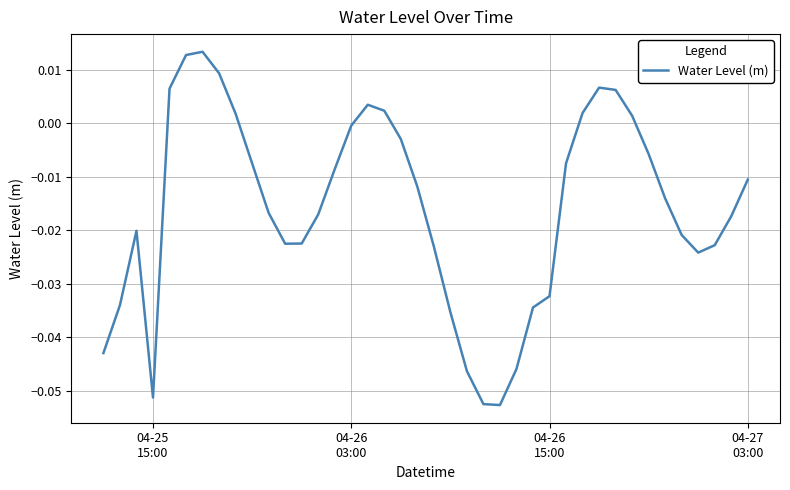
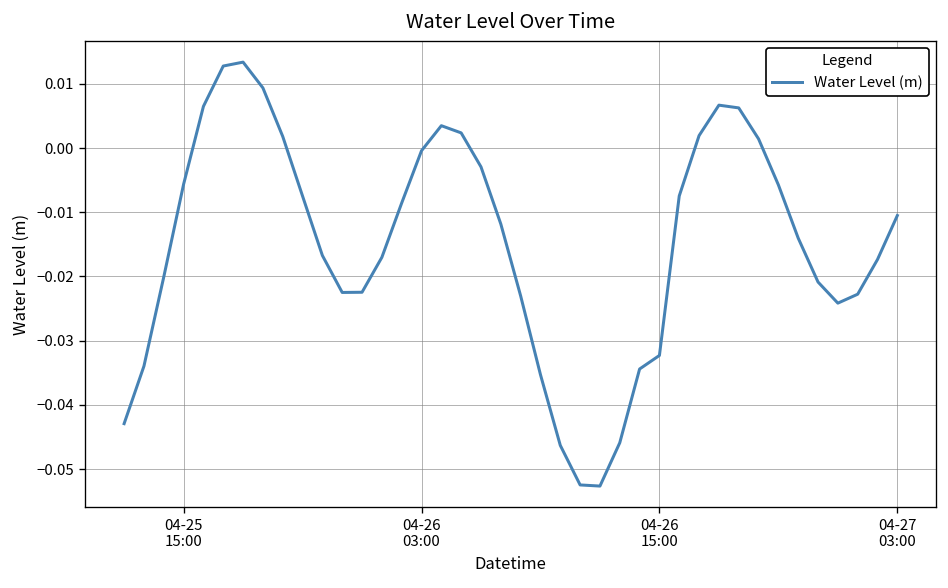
  {
-   "04-25 15:00": -0.051,
+   "04-25 15:00": -0.006,
    "04-26 03:00": 0.000,
    "04-26 15:00": -0.032,
    "04-27 03:00": -0.011
  }
